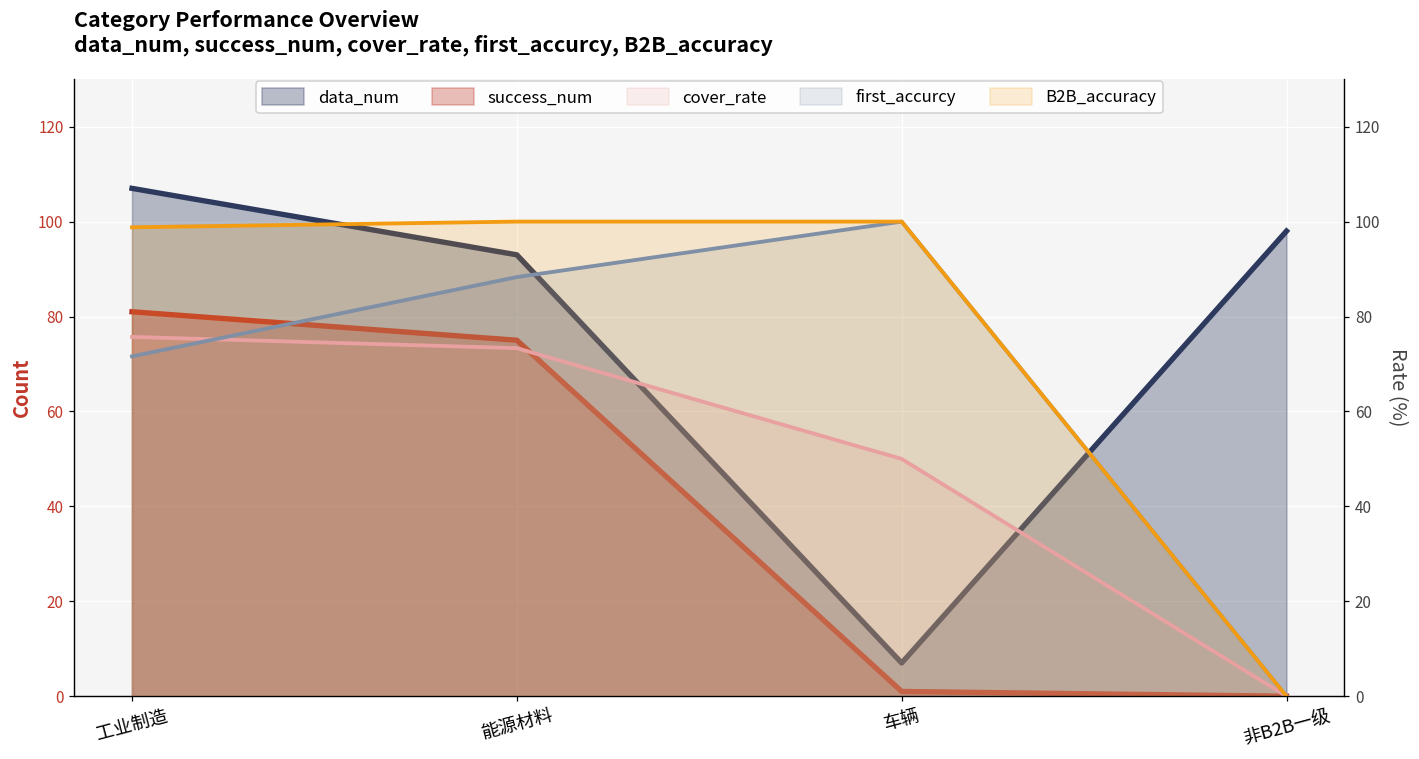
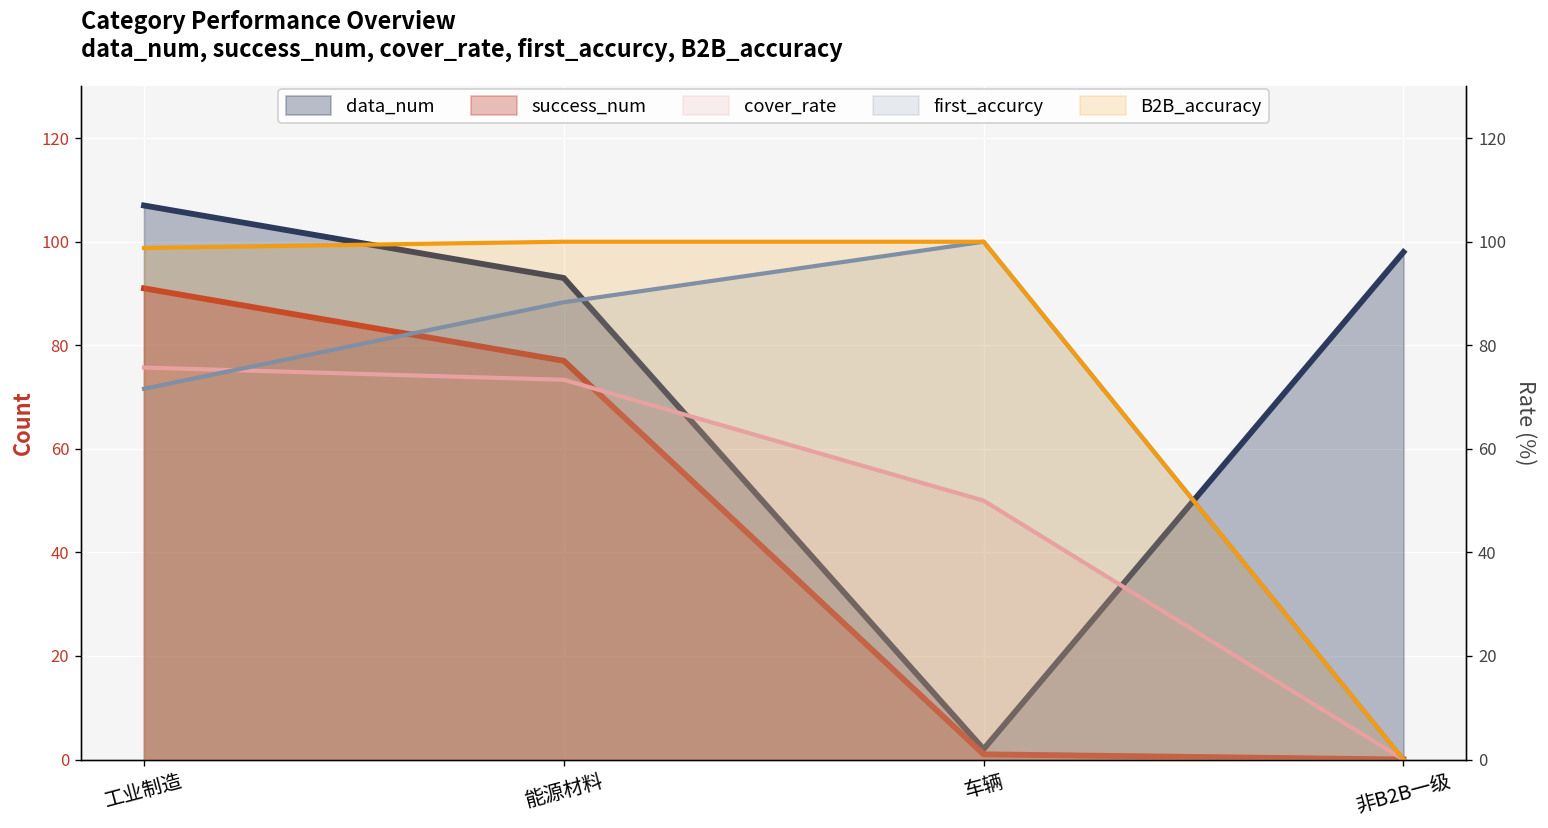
  {
    "data_num": {
      "工业制造": 107,
      "能源材料": 93,
-     "车辆": 7,
+     "车辆": 2,
      "非B2B一级": 98
    },
    "success_num": {
-     "工业制造": 81,
-     "能源材料": 75,
+     "工业制造": 91,
+     "能源材料": 77,
      "车辆": 1,
      "非B2B一级": 0
    }
  }
